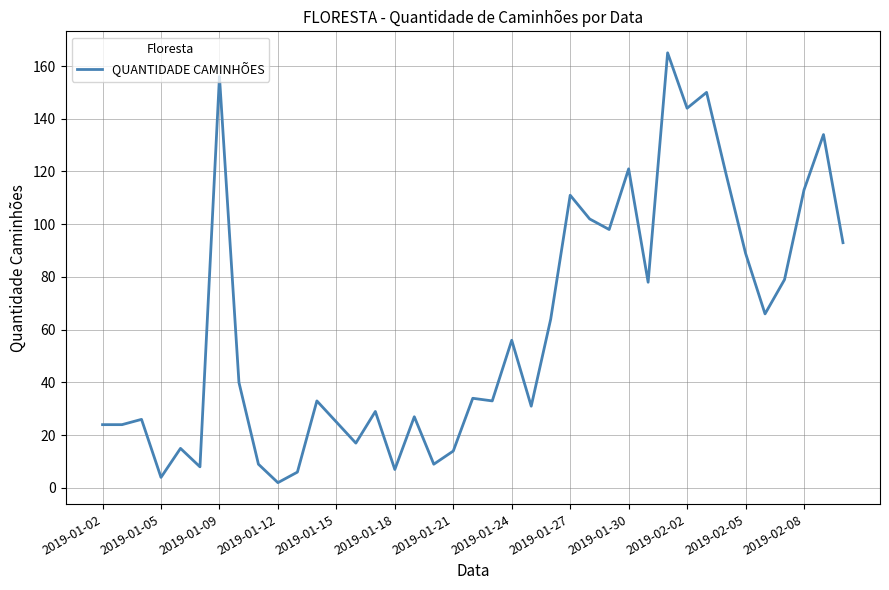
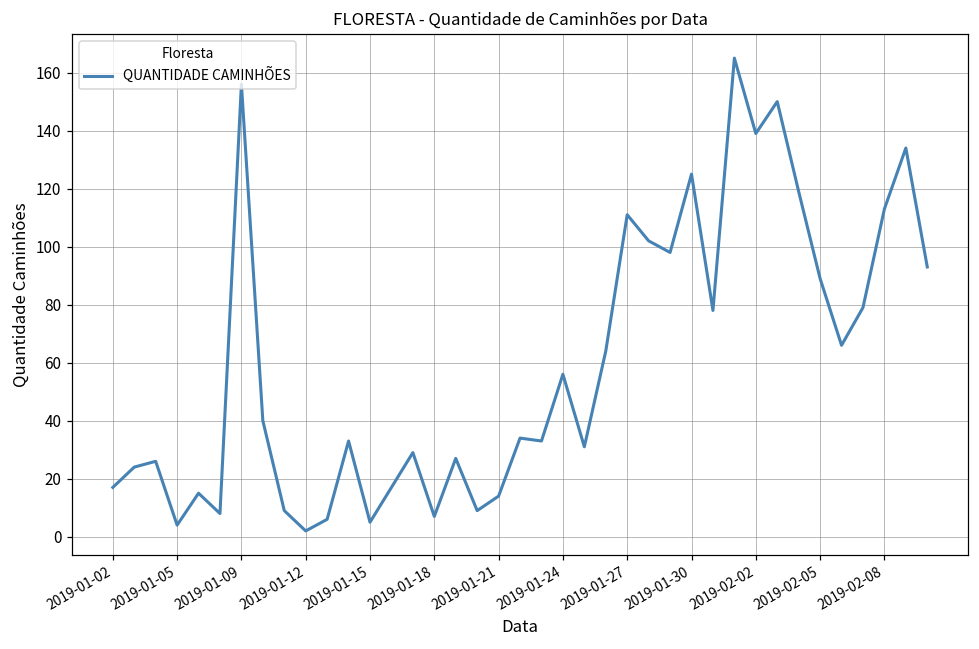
  {
-   "2019-01-02": 24,
+   "2019-01-02": 17,
    "2019-01-05": 4,
    "2019-01-12": 2,
-   "2019-01-15": 25,
+   "2019-01-15": 5,
    "2019-01-18": 7,
    "2019-01-21": 14,
    "2019-01-24": 56,
    "2019-01-27": 111,
-   "2019-01-30": 121,
-   "2019-02-02": 144,
+   "2019-01-30": 125,
+   "2019-02-02": 139,
    "2019-02-05": 89,
    "2019-02-08": 113
  }
